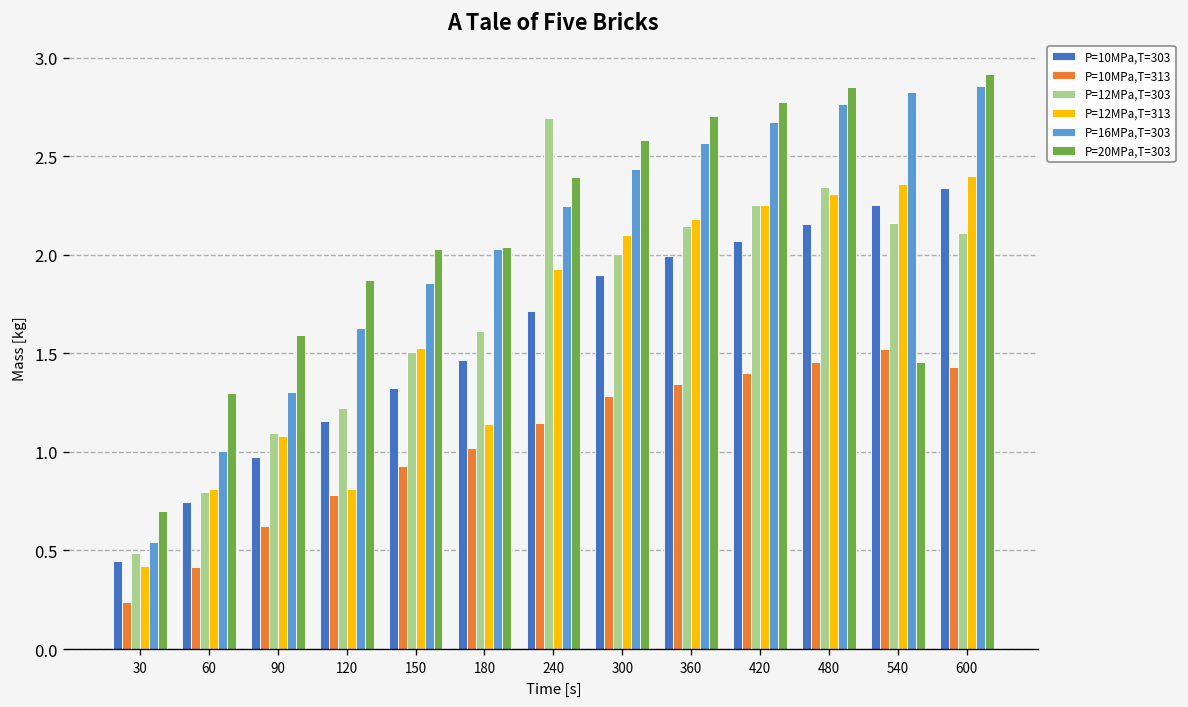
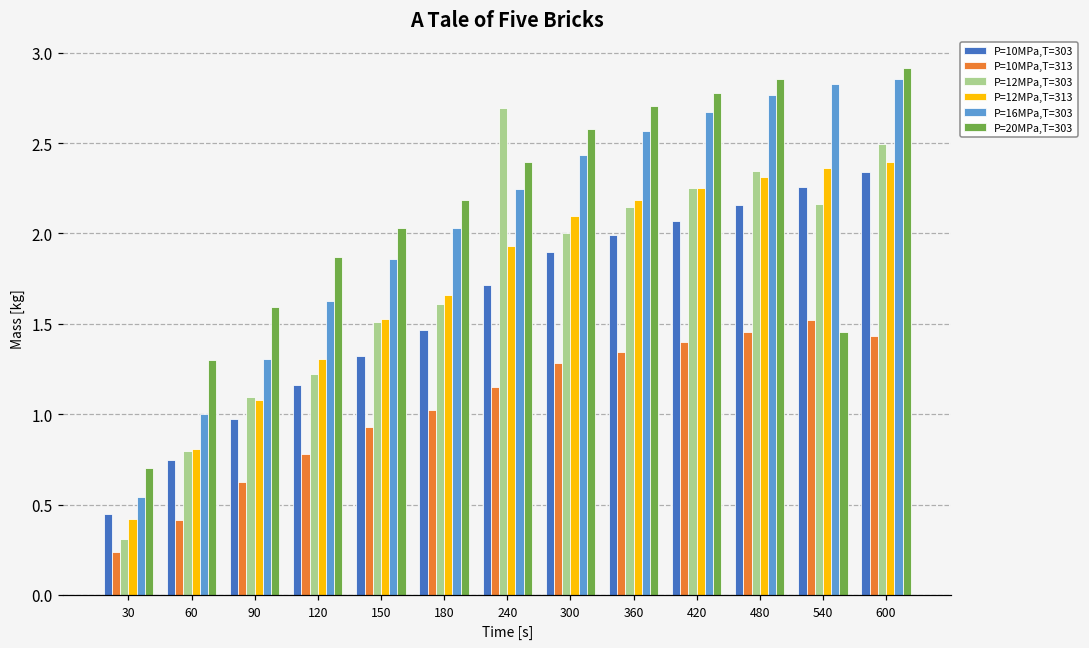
  {
    "P=10MPa,T=313": {
      "30": 0.24,
      "60": 0.42,
      "90": 0.62,
      "120": 0.78,
      "150": 0.93,
      "180": 1.02,
      "240": 1.15,
      "300": 1.28,
      "360": 1.35,
      "420": 1.40,
      "480": 1.45,
      "540": 1.52,
      "600": 1.43
    },
    "P=12MPa,T=303": {
-     "30": 0.49,
+     "30": 0.31,
      "60": 0.80,
      "90": 1.10,
      "120": 1.22,
      "150": 1.51,
      "180": 1.61,
      "240": 2.70,
      "300": 2.00,
      "360": 2.15,
      "420": 2.25,
      "480": 2.35,
      "540": 2.16,
-     "600": 2.11
+     "600": 2.49
    },
    "P=12MPa,T=313": {
      "30": 0.42,
      "60": 0.81,
      "90": 1.08,
-     "120": 0.81,
+     "120": 1.30,
      "150": 1.53,
-     "180": 1.14,
+     "180": 1.66,
      "240": 1.93,
      "300": 2.10,
      "360": 2.18,
      "420": 2.25,
      "480": 2.31,
      "540": 2.36,
      "600": 2.40
    },
    "P=20MPa,T=303": {
      "30": 0.70,
      "60": 1.30,
      "90": 1.59,
      "120": 1.87,
      "150": 2.03,
-     "180": 2.04,
+     "180": 2.18,
      "240": 2.39,
      "300": 2.58,
      "360": 2.70,
      "420": 2.78,
      "480": 2.85,
      "540": 1.45,
      "600": 2.92
    }
  }
